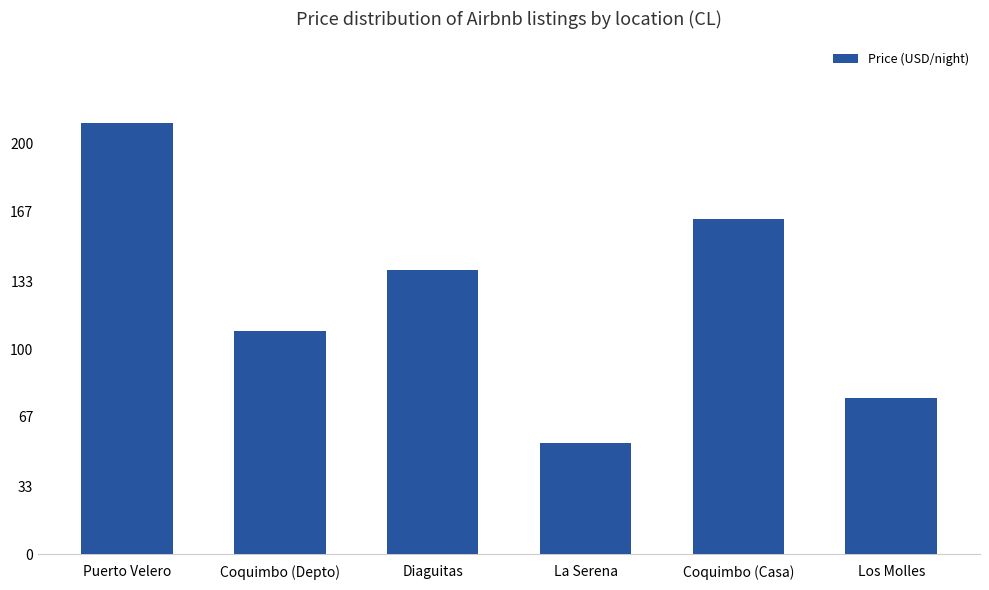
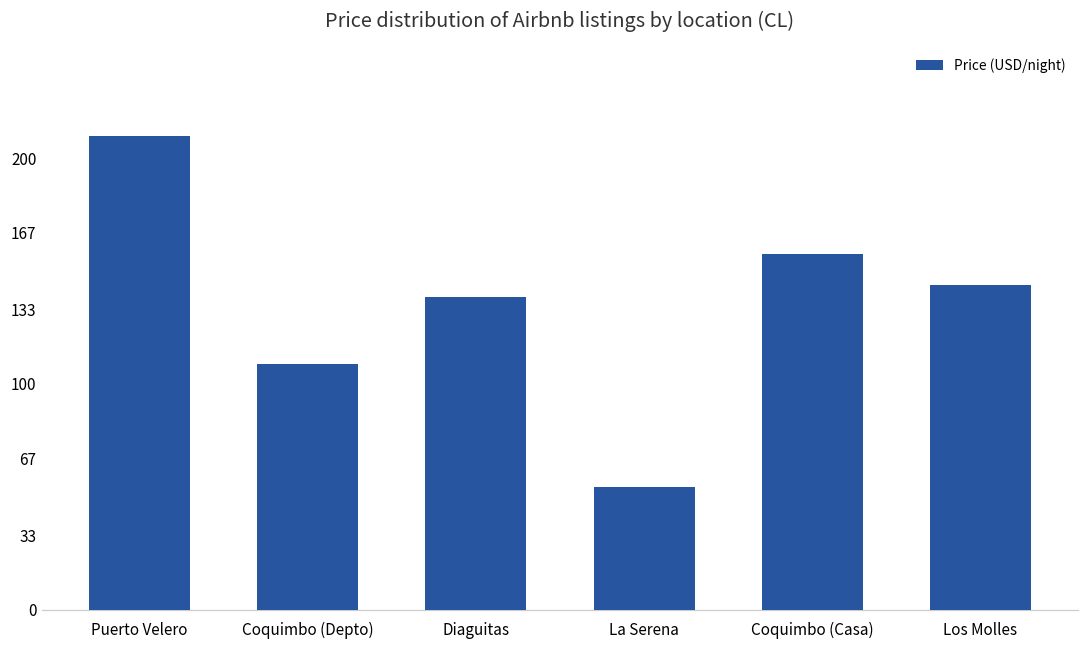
  {
    "Puerto Velero": 210,
    "Coquimbo (Depto)": 109,
    "Diaguitas": 139,
    "La Serena": 54,
-   "Coquimbo (Casa)": 163,
-   "Los Molles": 76
+   "Coquimbo (Casa)": 157,
+   "Los Molles": 144
  }
